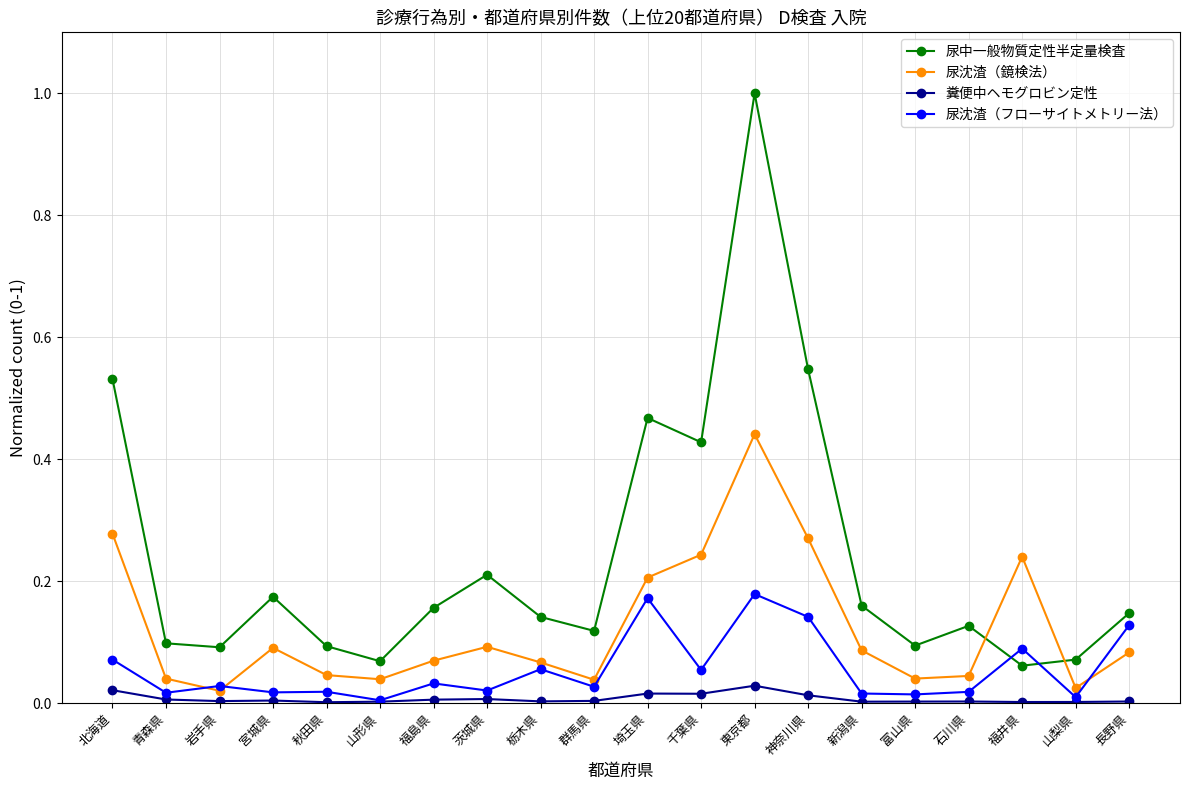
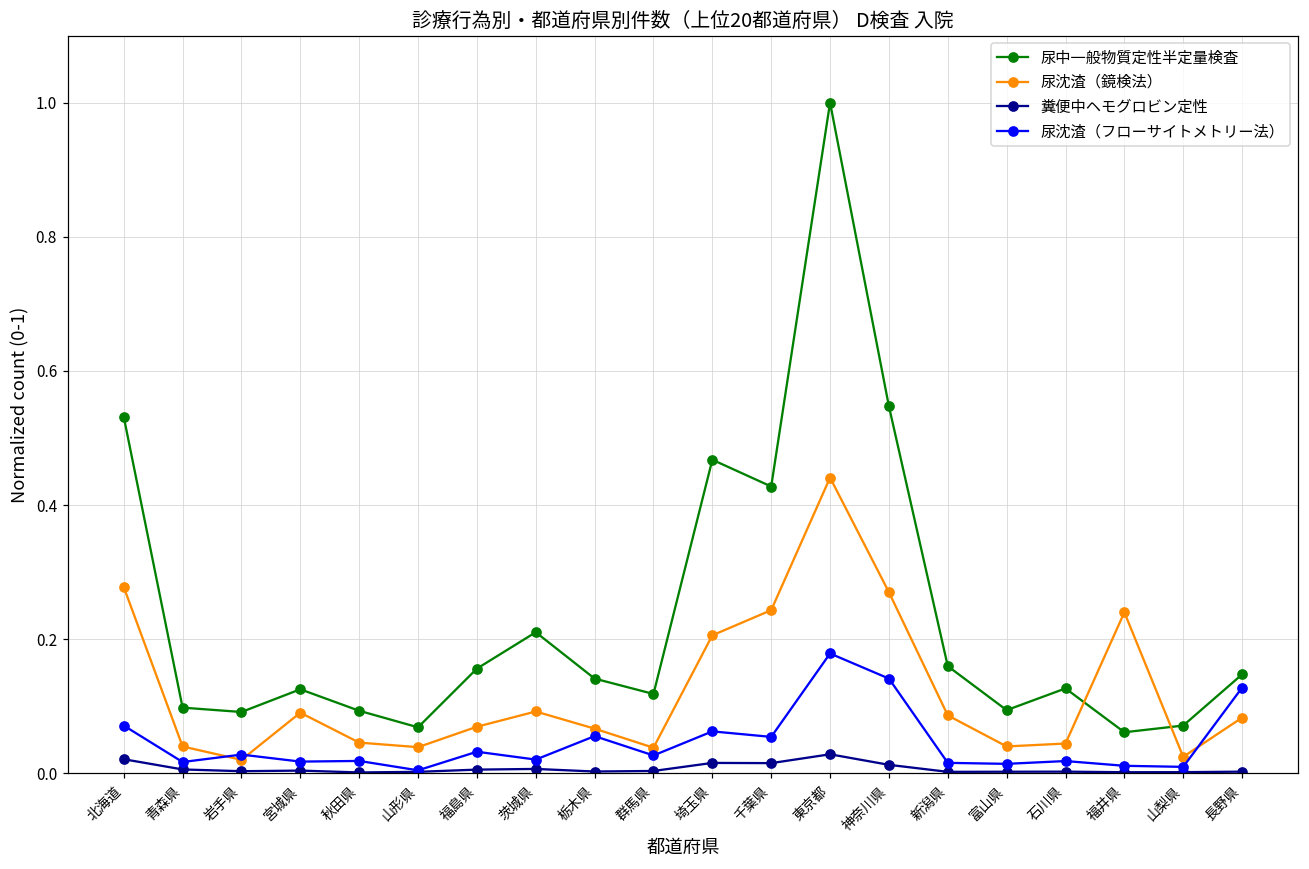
  {
    "尿中一般物質定性半定量検査": {
      "北海道": 0.53,
      "青森県": 0.10,
      "岩手県": 0.09,
-     "宮城県": 0.17,
+     "宮城県": 0.13,
      "秋田県": 0.09,
      "山形県": 0.07,
      "福島県": 0.16,
      "茨城県": 0.21,
      "栃木県": 0.14,
      "群馬県": 0.12,
      "埼玉県": 0.47,
      "千葉県": 0.43,
      "東京都": 1.00,
      "神奈川県": 0.55,
      "新潟県": 0.16,
      "富山県": 0.09,
      "石川県": 0.13,
      "福井県": 0.06,
      "山梨県": 0.07,
      "長野県": 0.15
    },
    "尿沈渣（鏡検法）": {
      "北海道": 0.28,
      "青森県": 0.04,
      "岩手県": 0.02,
      "宮城県": 0.09,
      "秋田県": 0.05,
      "山形県": 0.04,
      "福島県": 0.07,
      "茨城県": 0.09,
      "栃木県": 0.07,
      "群馬県": 0.04,
      "埼玉県": 0.21,
      "千葉県": 0.24,
      "東京都": 0.44,
      "神奈川県": 0.27,
      "新潟県": 0.09,
      "富山県": 0.04,
      "石川県": 0.04,
      "福井県": 0.24,
      "山梨県": 0.02,
      "長野県": 0.08
    },
    "糞便中ヘモグロビン定性": {
      "北海道": 0.02,
      "青森県": 0.01,
      "岩手県": 0.00,
      "宮城県": 0.00,
      "秋田県": 0.00,
      "福島県": 0.01,
      "茨城県": 0.01,
      "栃木県": 0.00,
      "群馬県": 0.00,
      "埼玉県": 0.02,
      "千葉県": 0.02,
      "東京都": 0.03,
      "神奈川県": 0.01,
      "新潟県": 0.00,
      "富山県": 0.00,
      "石川県": 0.00,
      "福井県": 0.00,
      "山梨県": 0.00,
      "長野県": 0.00
    },
    "尿沈渣（フローサイトメトリー法）": {
      "北海道": 0.07,
      "青森県": 0.02,
      "岩手県": 0.03,
      "宮城県": 0.02,
      "秋田県": 0.02,
      "福島県": 0.03,
      "茨城県": 0.02,
      "栃木県": 0.06,
      "群馬県": 0.03,
-     "埼玉県": 0.17,
+     "埼玉県": 0.06,
      "千葉県": 0.05,
      "東京都": 0.18,
      "神奈川県": 0.14,
      "新潟県": 0.02,
      "富山県": 0.01,
      "石川県": 0.02,
-     "福井県": 0.09,
+     "福井県": 0.01,
      "山梨県": 0.01,
      "長野県": 0.13
    }
  }
